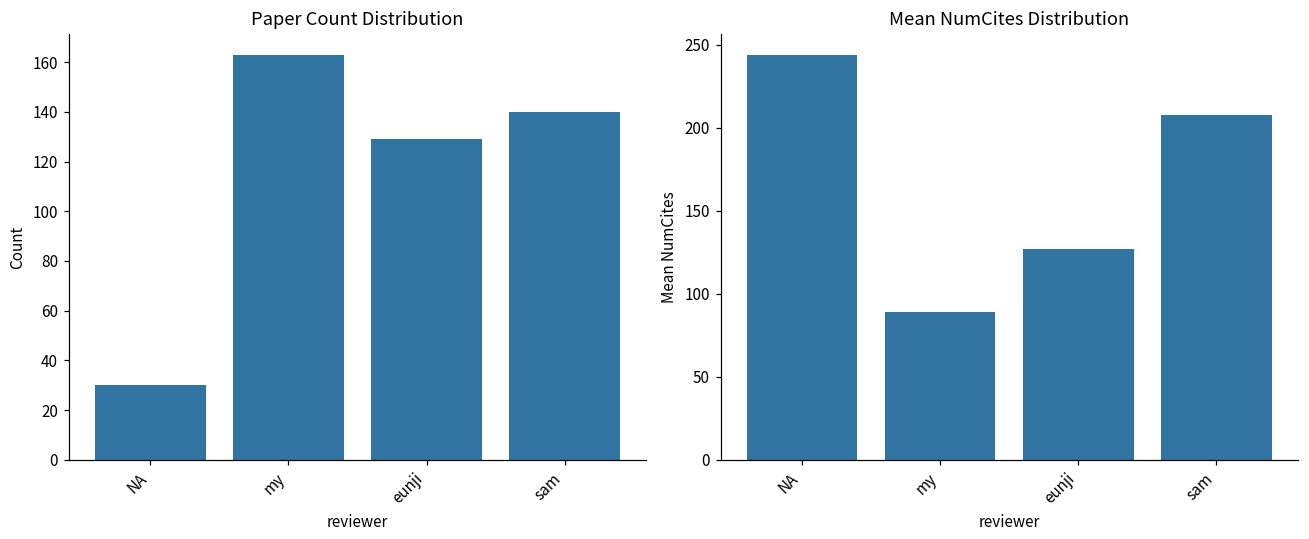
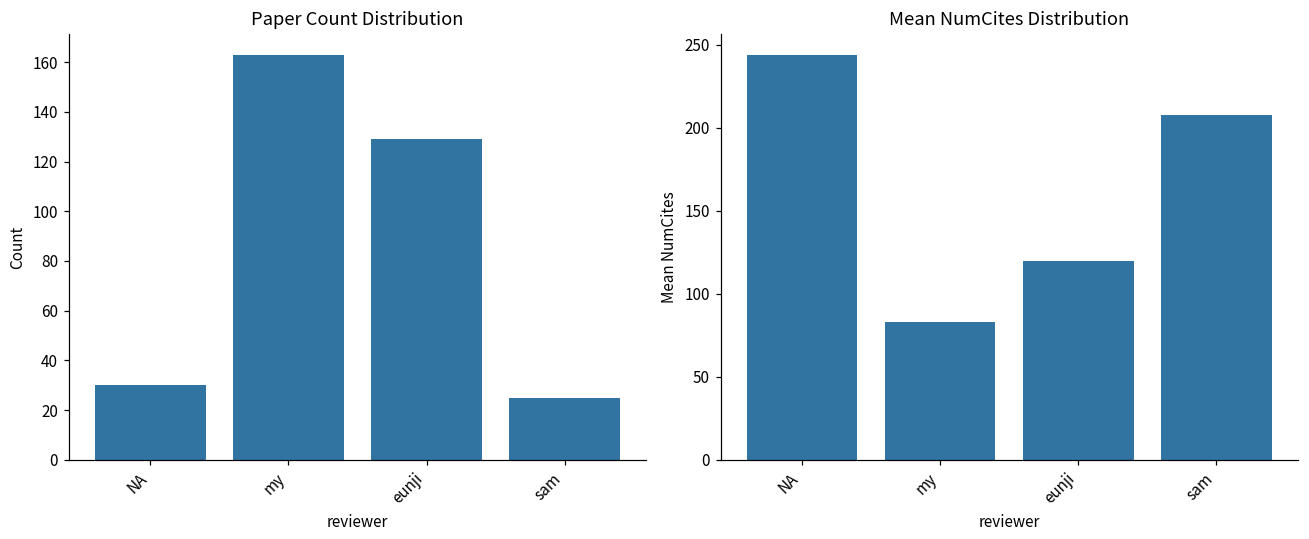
  {
    "Paper Count Distribution": {
      "NA": 30,
      "my": 163,
      "eunji": 129,
-     "sam": 140
+     "sam": 25
    },
    "Mean NumCites Distribution": {
      "NA": 244,
-     "my": 89,
-     "eunji": 127,
+     "my": 83,
+     "eunji": 120,
      "sam": 208
    }
  }
